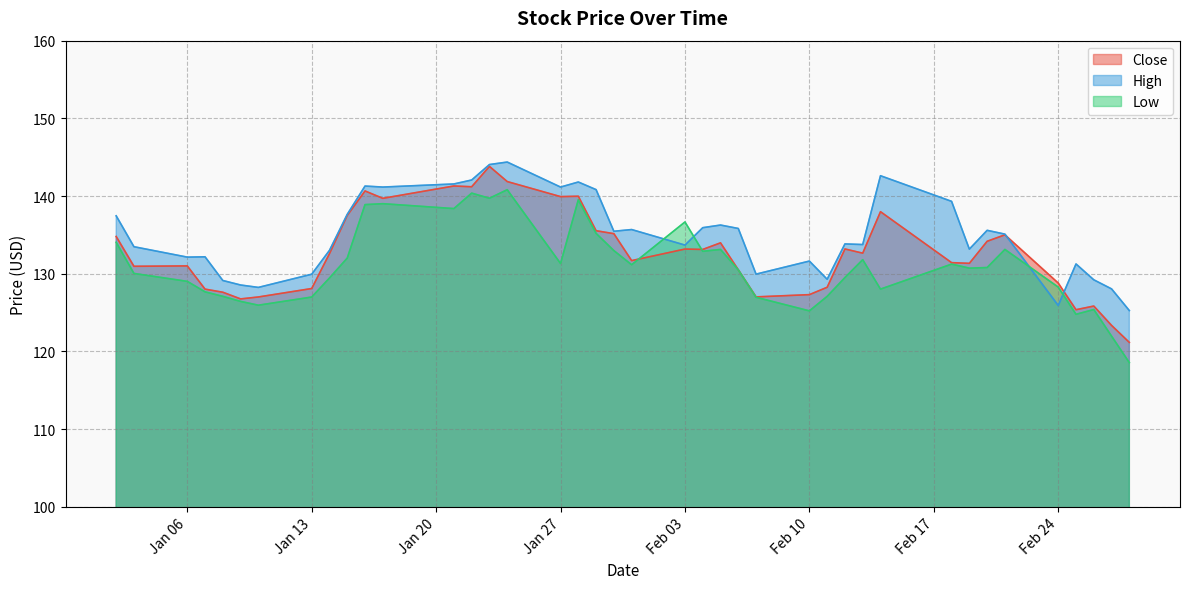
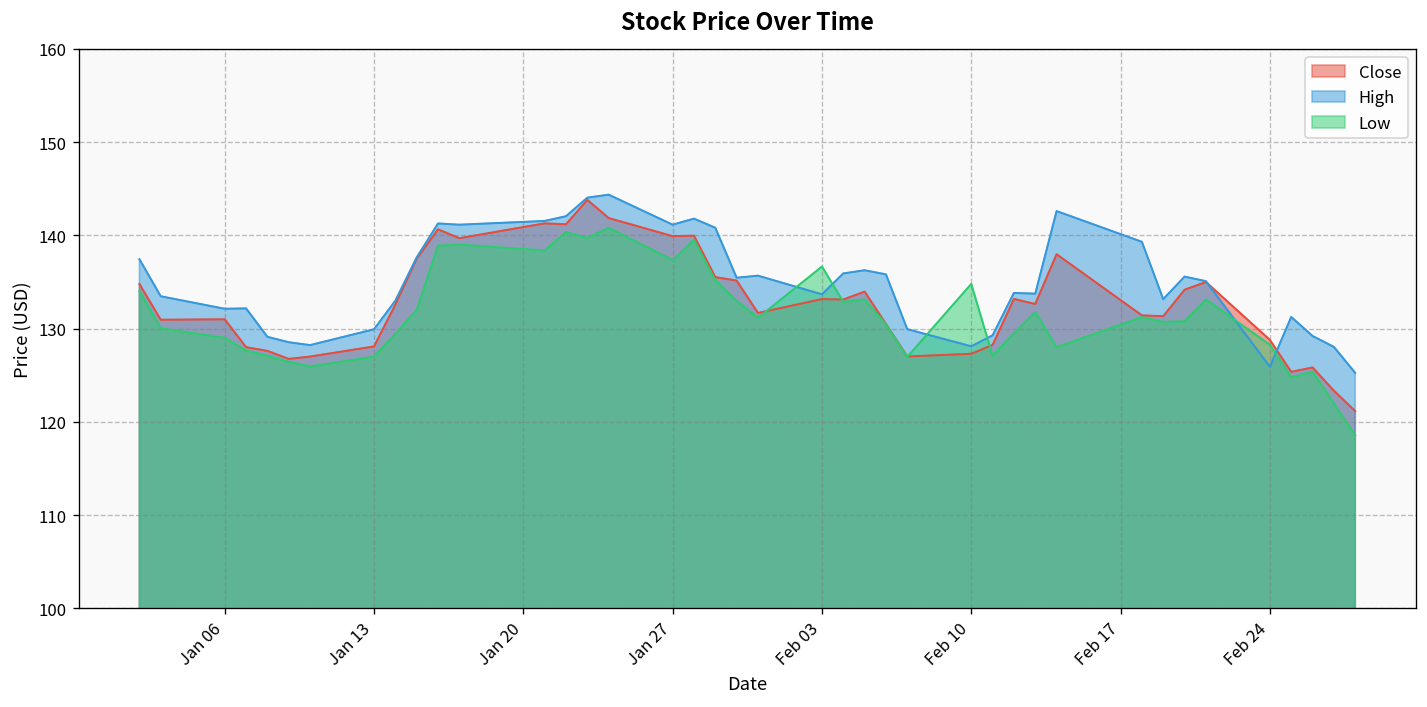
  {
    "Close": {
      "Jan 06": 131,
      "Jan 13": 128,
      "Jan 27": 140,
      "Feb 03": 133,
      "Feb 10": 127,
      "Feb 24": 129
    },
    "High": {
      "Jan 06": 132,
      "Jan 13": 130,
      "Jan 27": 141,
      "Feb 03": 134,
-     "Feb 10": 132,
+     "Feb 10": 128,
      "Feb 24": 126
    },
    "Low": {
      "Jan 06": 129,
      "Jan 13": 127,
-     "Jan 27": 131,
+     "Jan 27": 137,
      "Feb 03": 137,
-     "Feb 10": 125,
+     "Feb 10": 135,
      "Feb 24": 128
    }
  }
